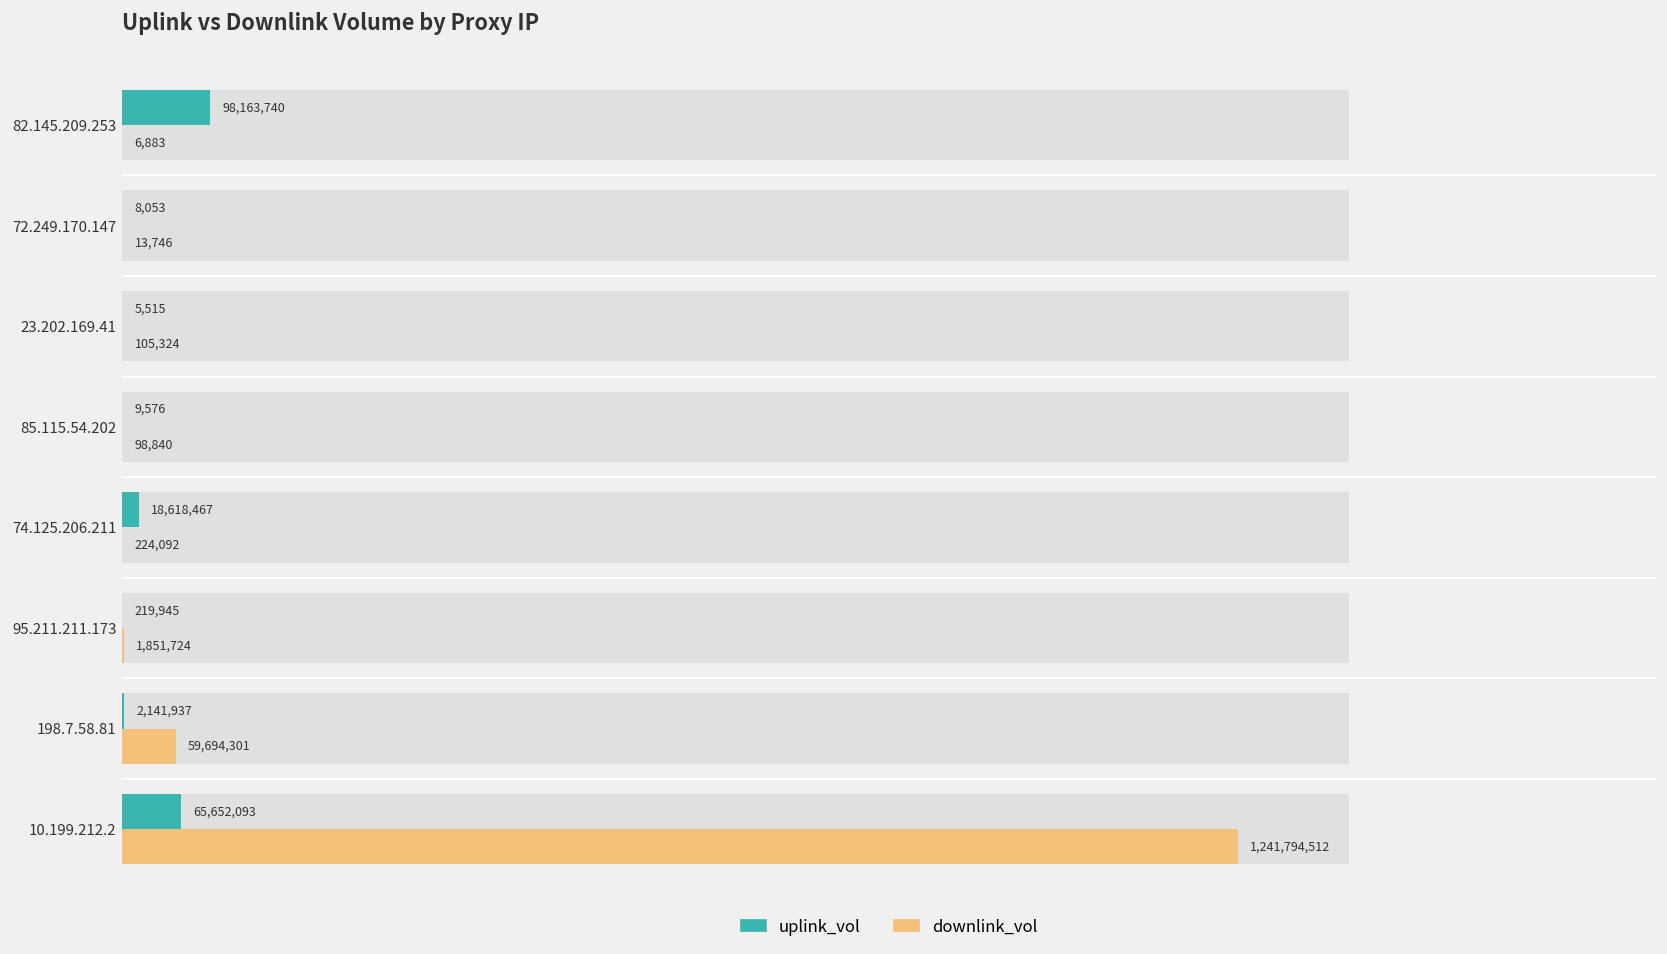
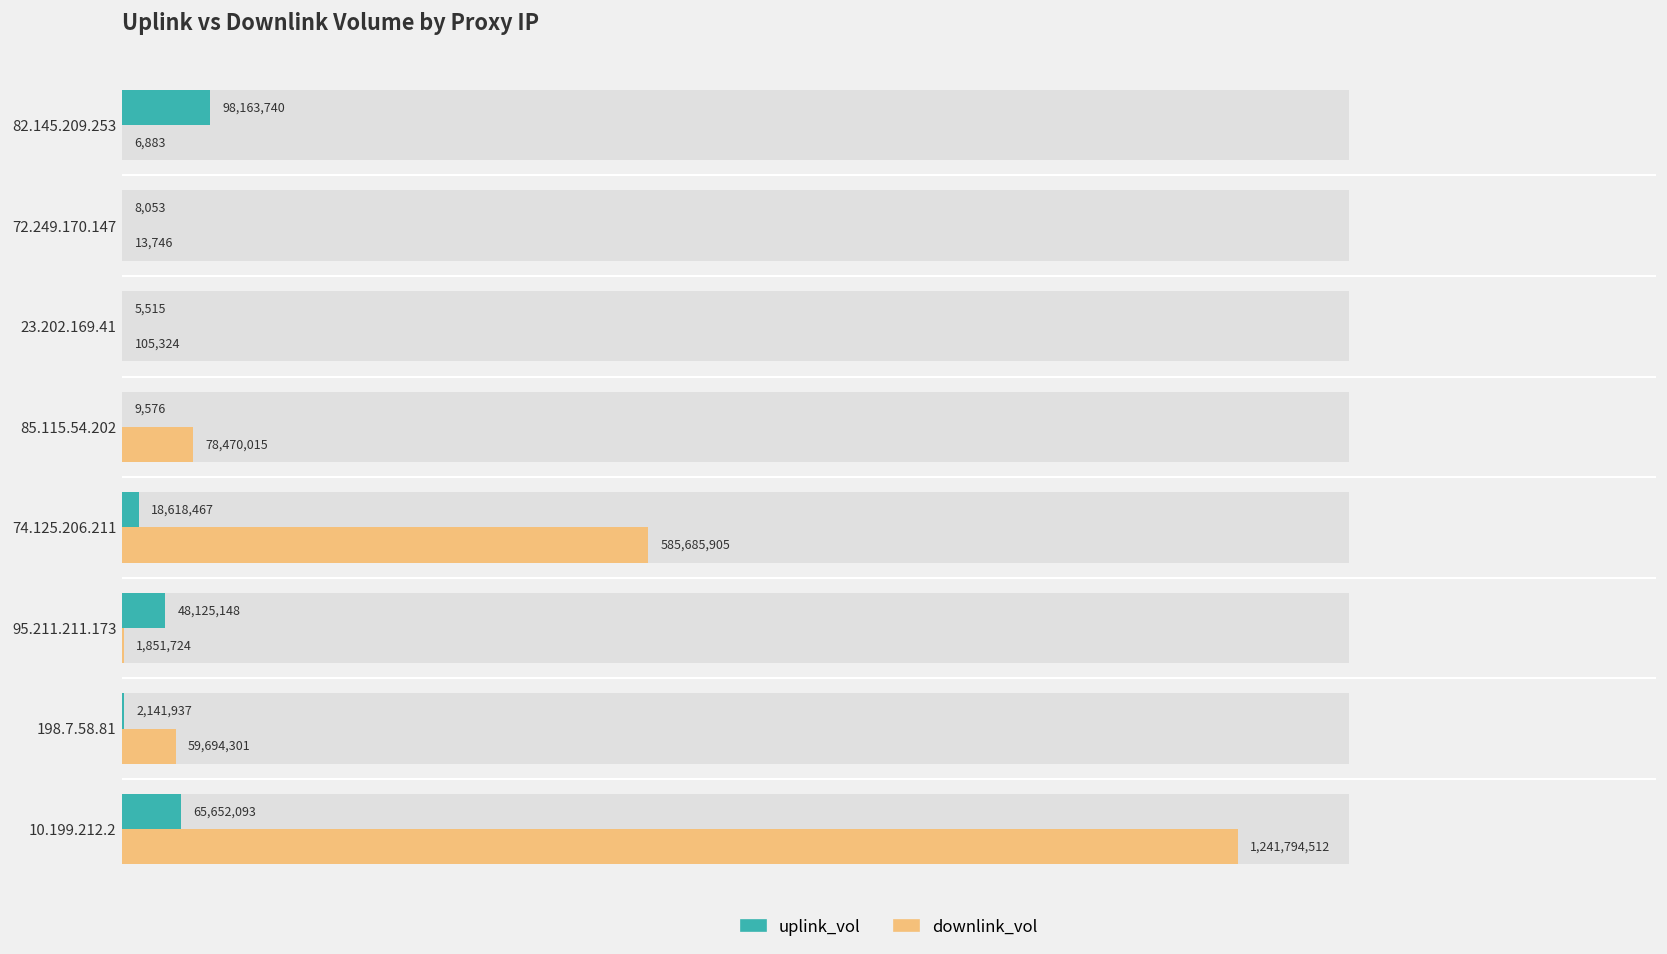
  {
    "uplink_vol": {
      "72.249.170.147": "8,053",
      "23.202.169.41": "5,515",
      "85.115.54.202": "9,576",
-     "95.211.211.173": "219,945",
+     "95.211.211.173": "48,125,148",
      "198.7.58.81": "2,141,937"
    },
    "downlink_vol": {
      "82.145.209.253": "6,883",
      "72.249.170.147": "13,746",
      "23.202.169.41": "105,324",
-     "85.115.54.202": "98,840",
-     "74.125.206.211": "224,092",
+     "85.115.54.202": "78,470,015",
+     "74.125.206.211": "585,685,905",
      "95.211.211.173": "1,851,724"
    }
  }
